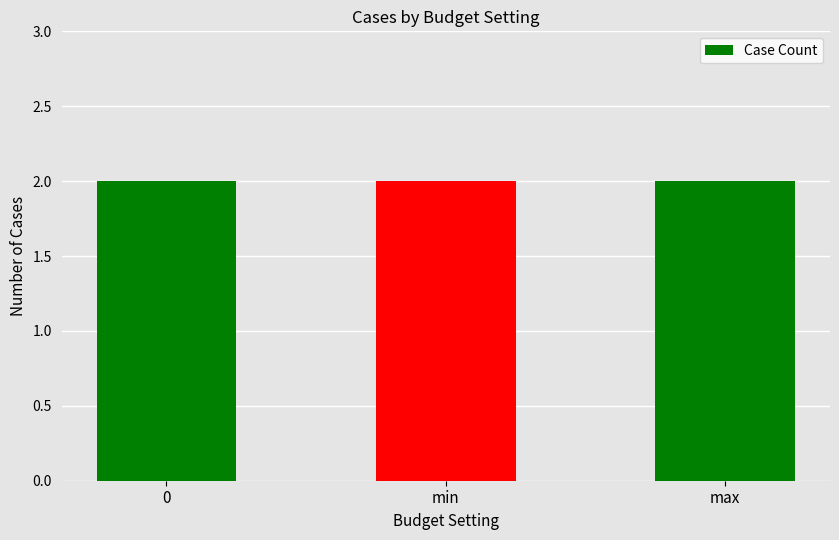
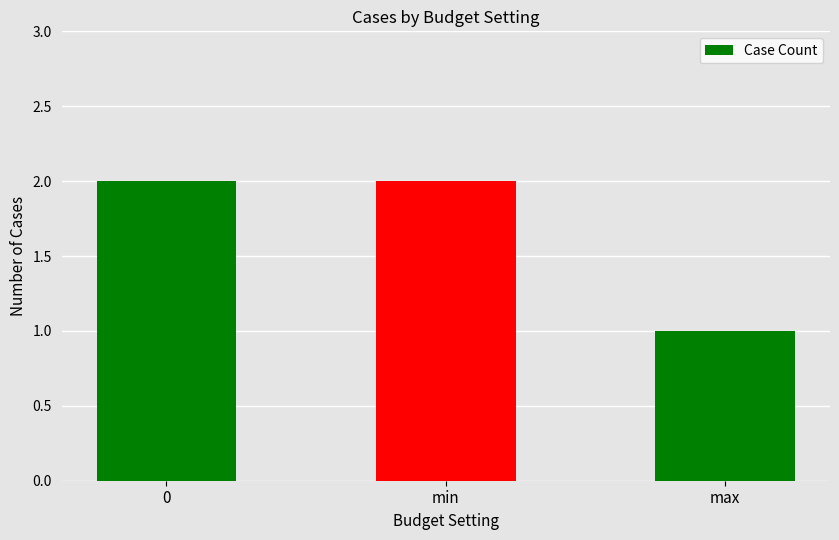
  {
    "0": 2,
    "min": 2,
-   "max": 2
+   "max": 1
  }
